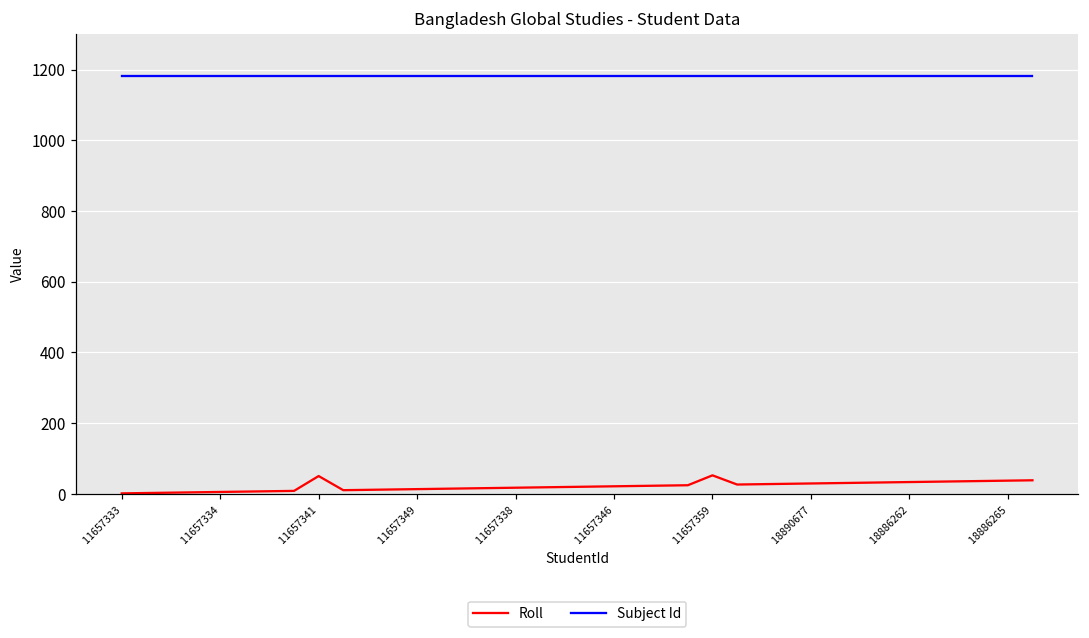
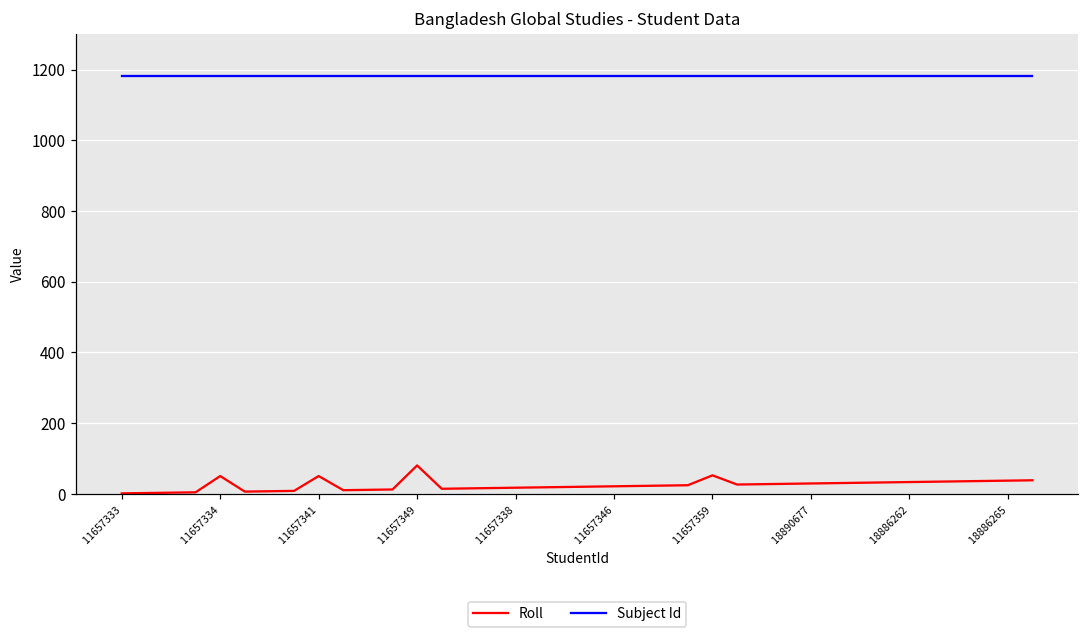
  {
    "Roll": {
      "11657333": 0,
-     "11657334": 10,
+     "11657334": 50,
      "11657341": 50,
-     "11657349": 10,
+     "11657349": 80,
      "11657338": 20,
      "11657346": 20,
      "11657359": 50,
      "18890677": 30,
      "18886262": 30,
      "18886265": 40
    },
    "Subject Id": {
      "11657333": 1180,
      "11657334": 1180,
      "11657341": 1180,
      "11657349": 1180,
      "11657338": 1180,
      "11657346": 1180,
      "11657359": 1180,
      "18890677": 1180,
      "18886262": 1180,
      "18886265": 1180
    }
  }
